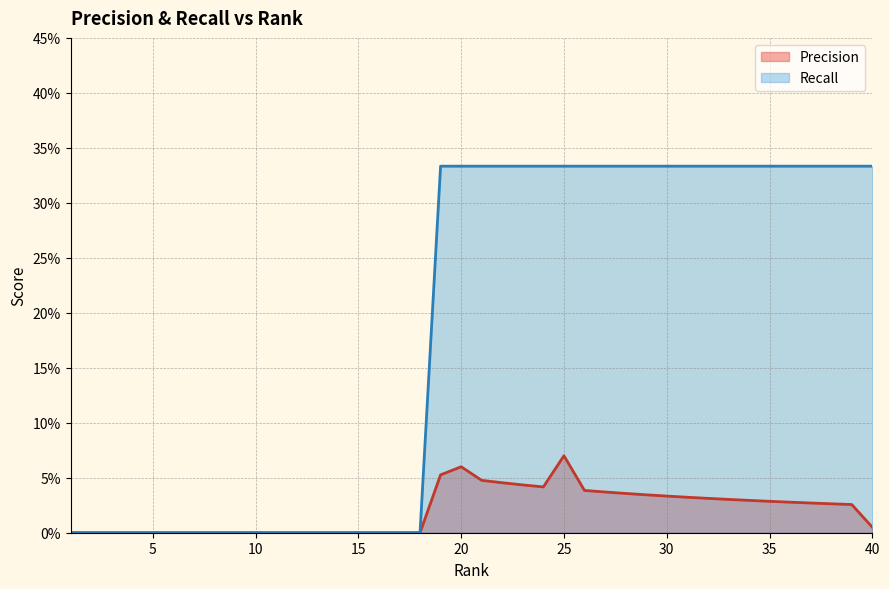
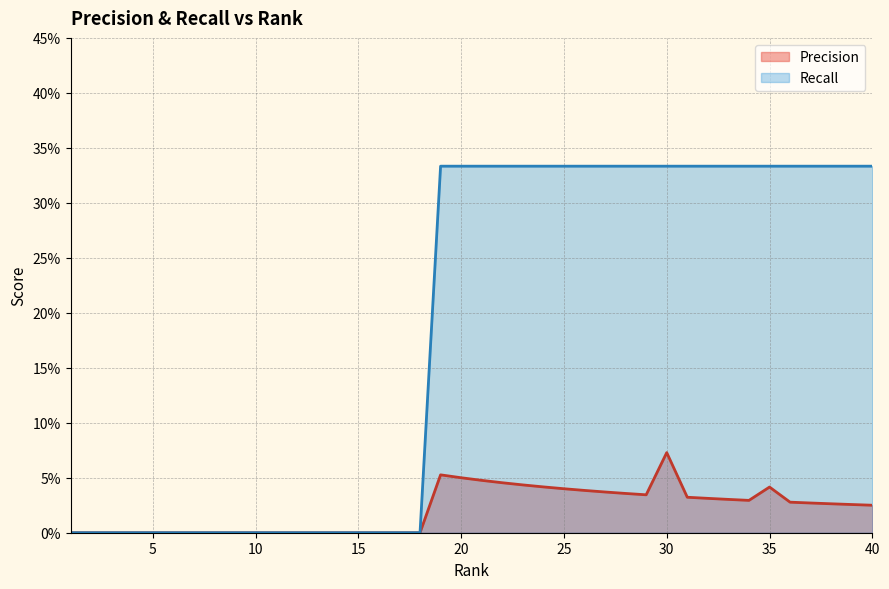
  {
    "Precision": {
-     "20": "6.0%",
-     "25": "7.0%",
-     "30": "3.3%",
-     "35": "2.9%",
-     "40": "0.5%"
+     "20": "5.0%",
+     "25": "4.0%",
+     "30": "7.3%",
+     "35": "4.2%",
+     "40": "2.5%"
    },
    "Recall": {
      "20": "33.3%",
      "25": "33.3%",
      "30": "33.3%",
      "35": "33.3%",
      "40": "33.3%"
    }
  }
